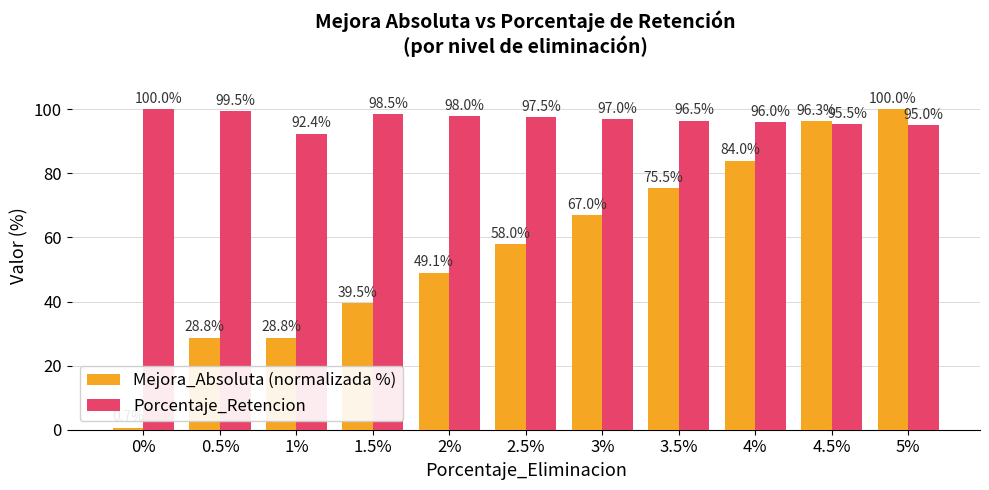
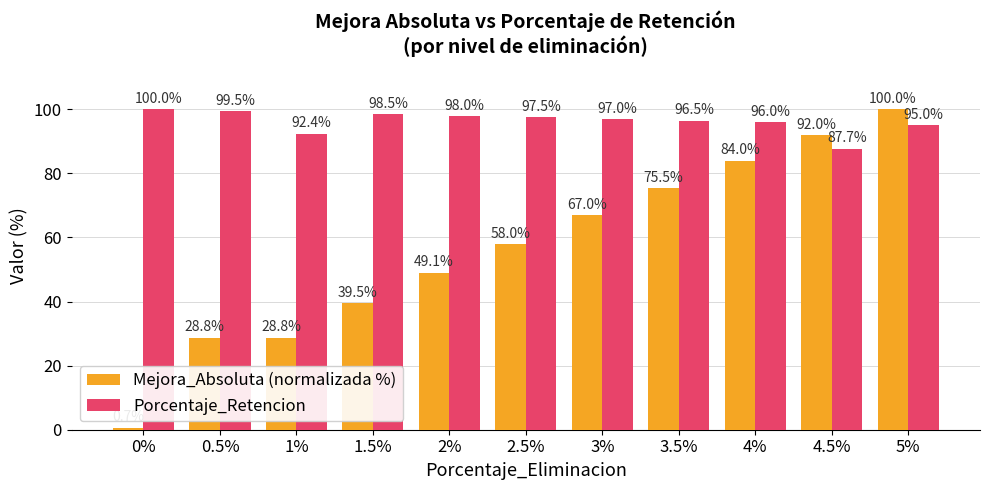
  {
    "Mejora_Absoluta (normalizada %)": {
      "0.5%": "28.8%",
      "1%": "28.8%",
      "1.5%": "39.5%",
      "2%": "49.1%",
      "2.5%": "58.0%",
      "3%": "67.0%",
      "3.5%": "75.5%",
      "4%": "84.0%",
-     "4.5%": "96.3%",
+     "4.5%": "92.0%",
      "5%": "100.0%"
    },
    "Porcentaje_Retencion": {
      "0%": "100.0%",
      "0.5%": "99.5%",
      "1%": "92.4%",
      "1.5%": "98.5%",
      "2%": "98.0%",
      "2.5%": "97.5%",
      "3%": "97.0%",
      "3.5%": "96.5%",
      "4%": "96.0%",
-     "4.5%": "95.5%",
+     "4.5%": "87.7%",
      "5%": "95.0%"
    }
  }
